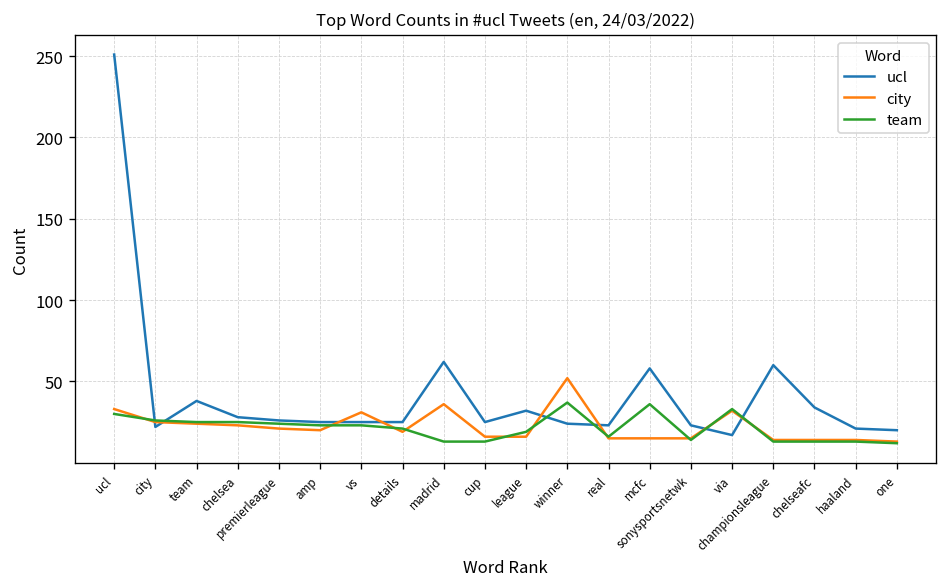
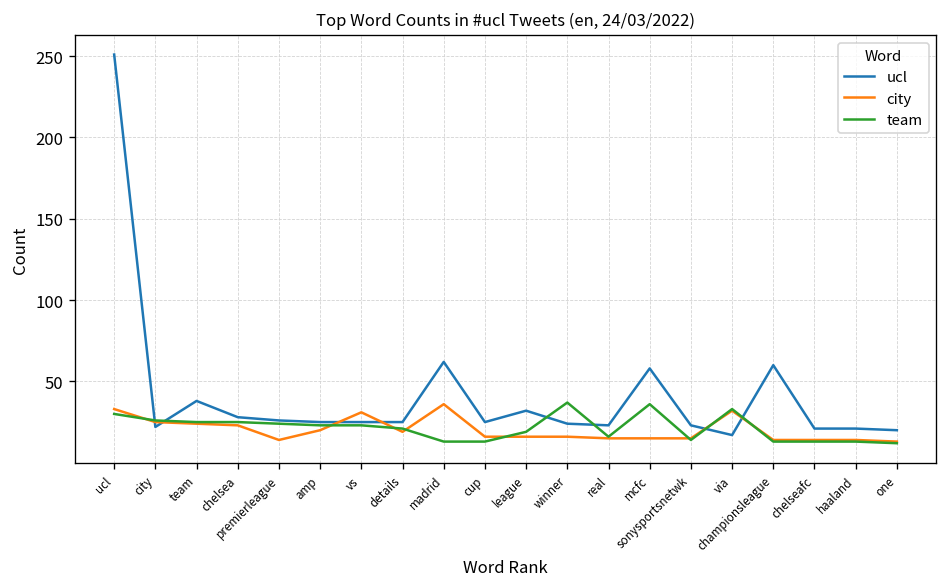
  {
    "ucl": {
      "ucl": 251,
      "city": 22,
      "team": 38,
      "chelsea": 28,
      "premierleague": 26,
      "amp": 25,
      "vs": 25,
      "details": 25,
      "madrid": 62,
      "cup": 25,
      "league": 32,
      "winner": 24,
      "real": 23,
      "mcfc": 58,
      "sonysportsnetwk": 23,
      "via": 17,
      "championsleague": 60,
-     "chelseafc": 34,
+     "chelseafc": 21,
      "haaland": 21,
      "one": 20
    },
    "city": {
      "ucl": 33,
      "chelsea": 23,
-     "premierleague": 21,
+     "premierleague": 14,
      "amp": 20,
      "vs": 31,
      "details": 19,
      "madrid": 36,
      "cup": 16,
      "league": 16,
-     "winner": 52,
+     "winner": 16,
      "mcfc": 15
    },
    "team": {
      "ucl": 30,
      "chelsea": 25,
      "premierleague": 24,
      "amp": 23,
      "vs": 23,
      "details": 21,
      "madrid": 13,
      "cup": 13,
      "league": 19,
      "winner": 37,
      "mcfc": 36
    }
  }
